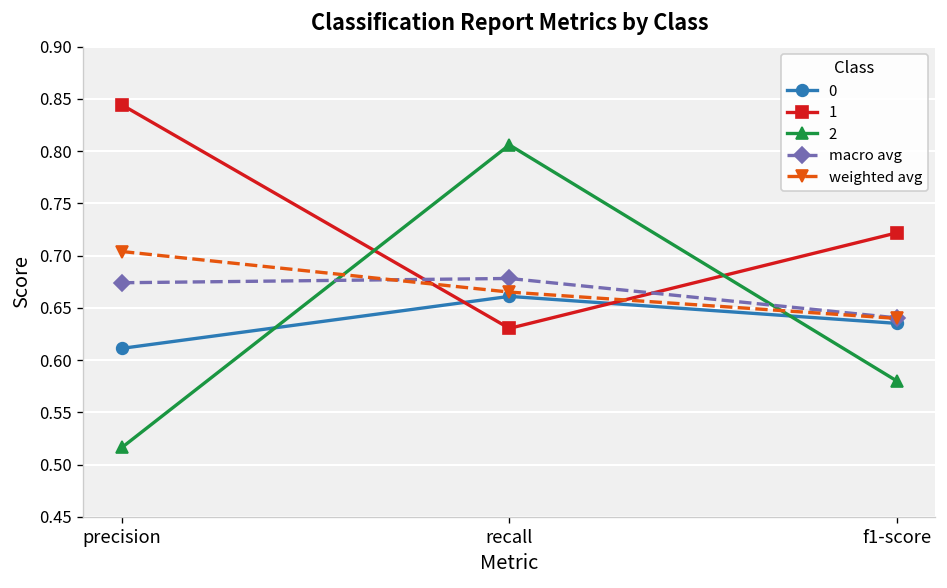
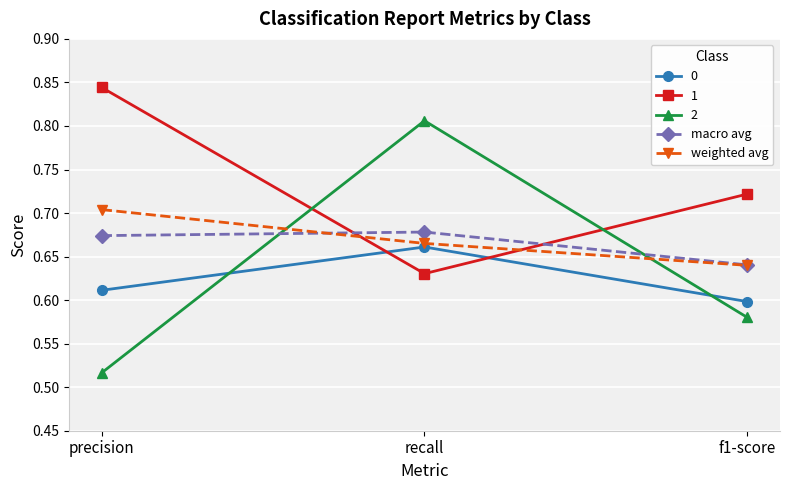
  {
    "0": {
      "precision": 0.61,
      "recall": 0.66,
-     "f1-score": 0.64
+     "f1-score": 0.60
    },
    "1": {
      "precision": 0.84,
      "recall": 0.63,
      "f1-score": 0.72
    },
    "2": {
      "precision": 0.52,
      "recall": 0.81,
      "f1-score": 0.58
    },
    "macro avg": {
      "precision": 0.67,
      "recall": 0.68
    },
    "weighted avg": {
      "precision": 0.70,
      "recall": 0.67
    }
  }
